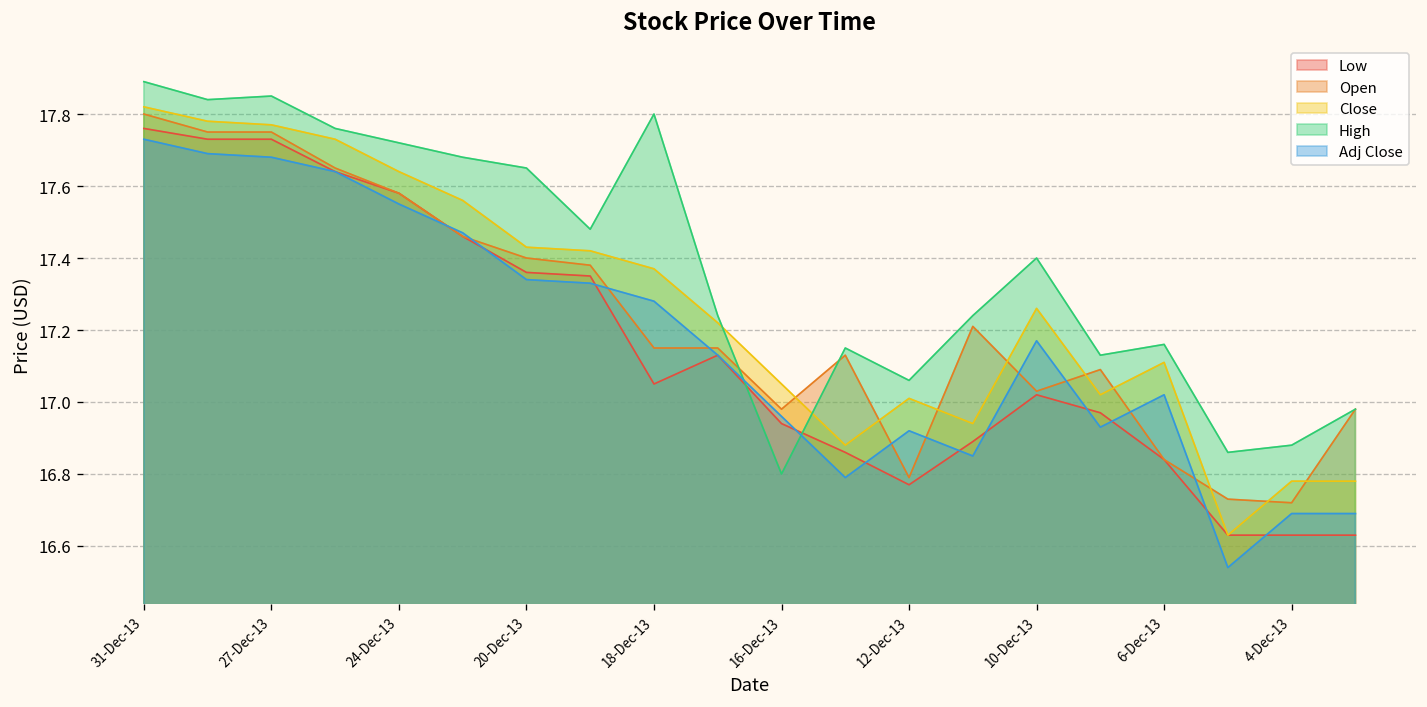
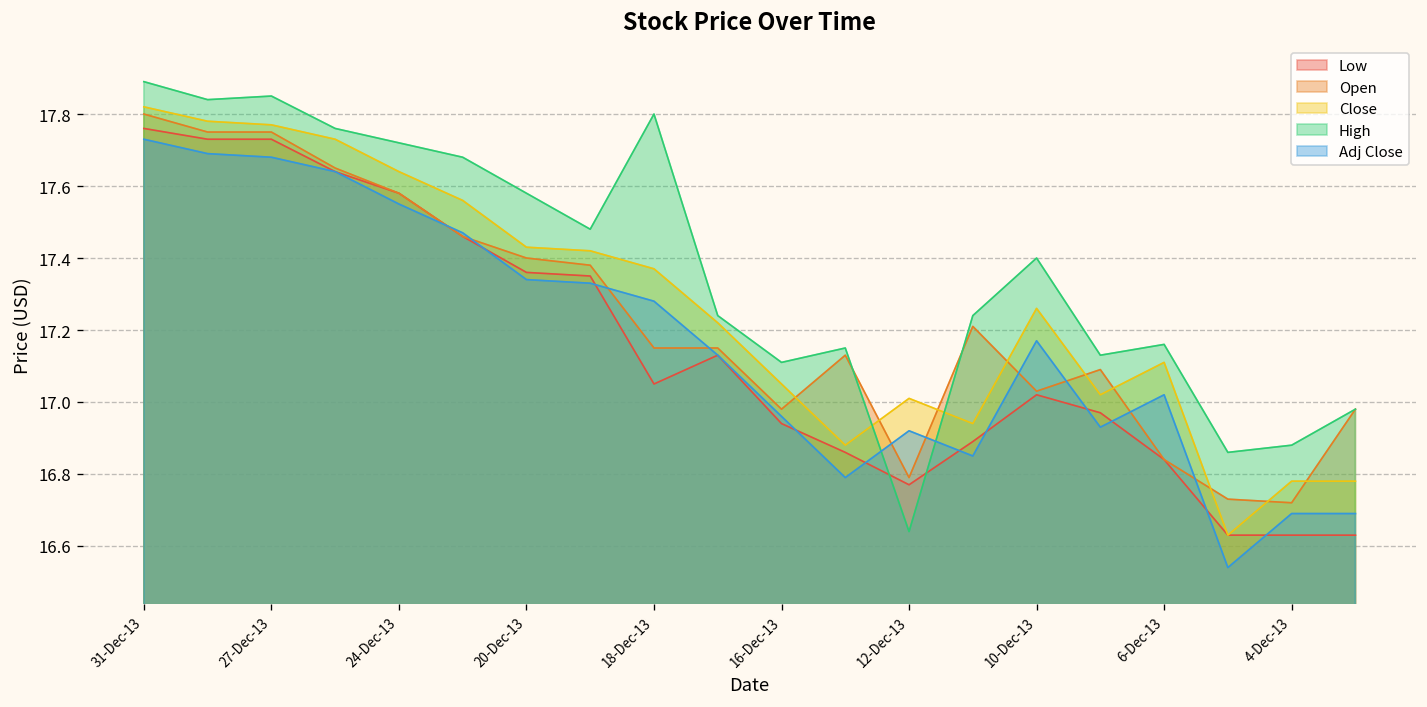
  {
    "High": {
      "31-Dec-13": 17.89,
      "27-Dec-13": 17.85,
      "24-Dec-13": 17.72,
-     "20-Dec-13": 17.65,
+     "20-Dec-13": 17.58,
      "18-Dec-13": 17.80,
-     "16-Dec-13": 16.80,
-     "12-Dec-13": 17.06,
+     "16-Dec-13": 17.11,
+     "12-Dec-13": 16.64,
      "10-Dec-13": 17.40,
      "6-Dec-13": 17.16,
      "4-Dec-13": 16.88
    },
    "Adj Close": {
      "31-Dec-13": 17.73,
      "27-Dec-13": 17.68,
      "24-Dec-13": 17.55,
      "20-Dec-13": 17.34,
      "18-Dec-13": 17.28,
      "16-Dec-13": 16.96,
      "12-Dec-13": 16.92,
      "10-Dec-13": 17.17,
      "6-Dec-13": 17.02,
      "4-Dec-13": 16.69
    }
  }
